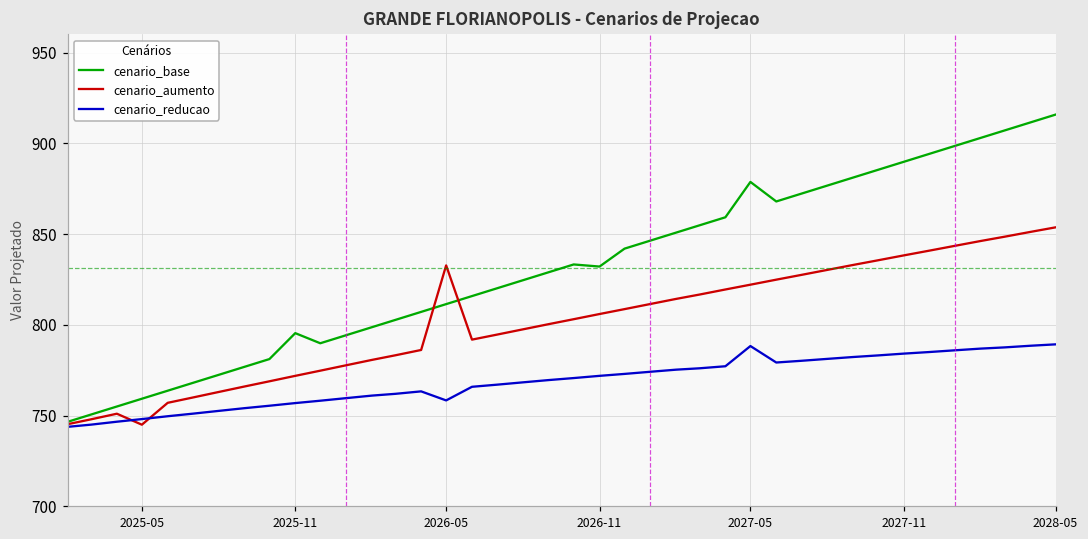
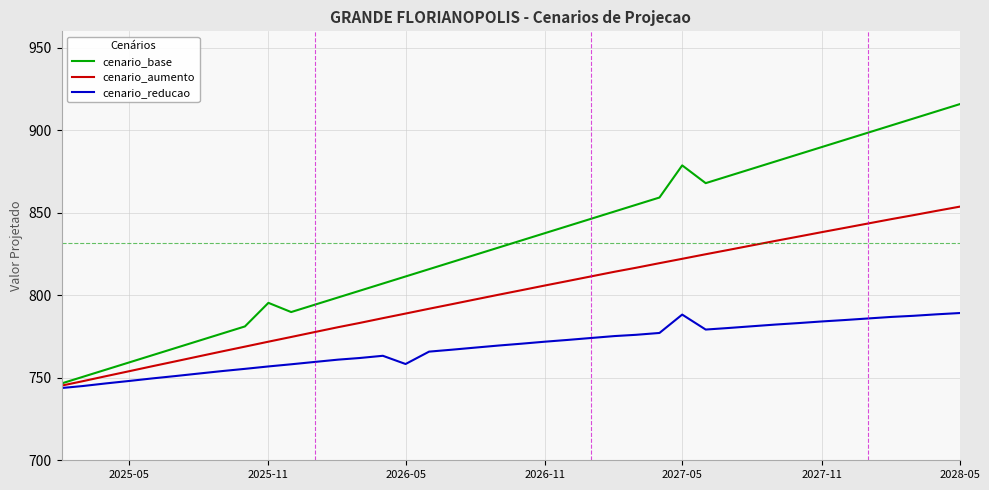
  {
    "cenario_base": {
      "2025-05": 759,
      "2025-11": 795,
      "2026-05": 811,
-     "2026-11": 832,
+     "2026-11": 838,
      "2027-05": 879,
      "2027-11": 890,
      "2028-05": 916
    },
    "cenario_aumento": {
-     "2025-05": 745,
+     "2025-05": 754,
      "2025-11": 772,
-     "2026-05": 833,
+     "2026-05": 789,
      "2026-11": 806,
      "2027-05": 822,
      "2027-11": 838,
      "2028-05": 854
    },
    "cenario_reducao": {
      "2025-05": 748,
      "2025-11": 757,
      "2026-05": 758,
      "2026-11": 772,
      "2027-05": 788,
      "2027-11": 784,
      "2028-05": 789
    }
  }
